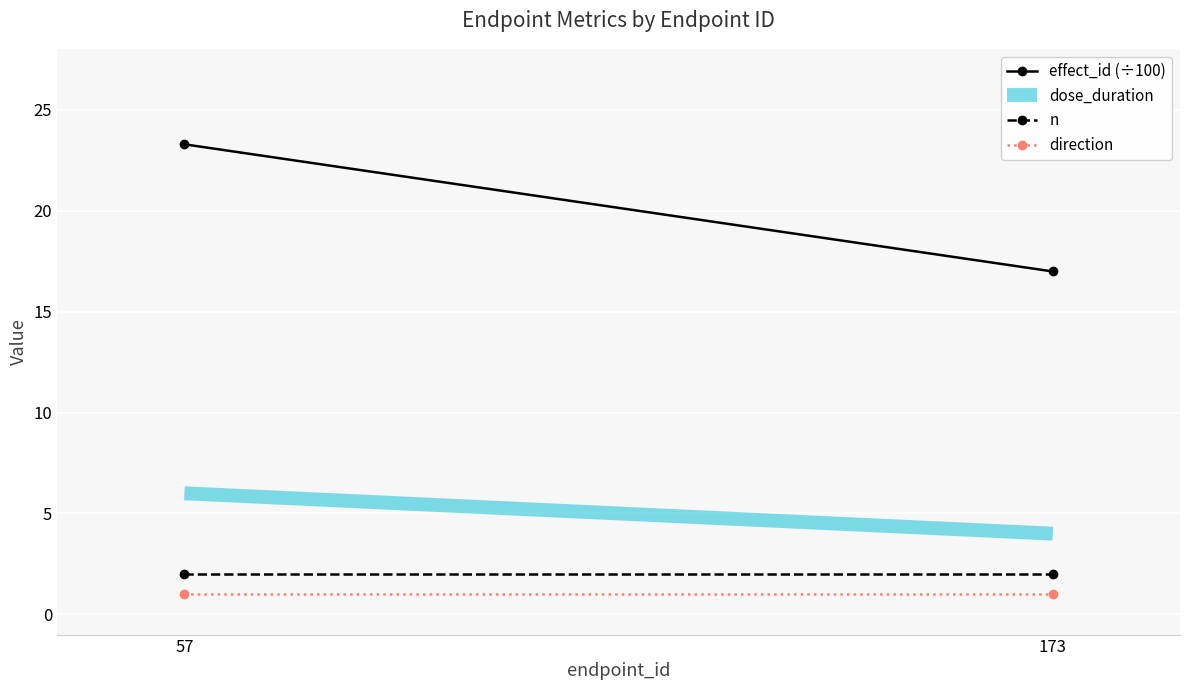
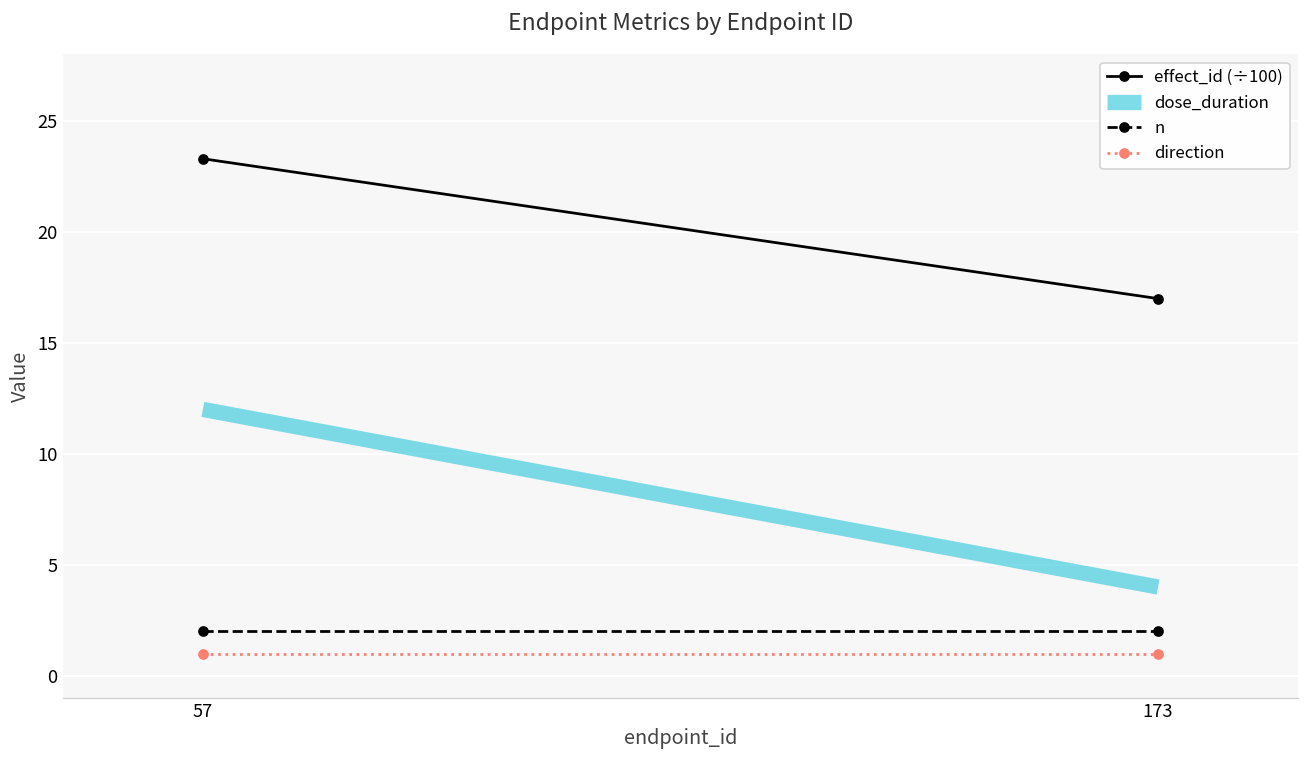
  {
    "dose_duration": {
-     "57": 6,
+     "57": 12,
      "173": 4
    },
    "direction": {
      "57": 1,
      "173": 1
    }
  }
